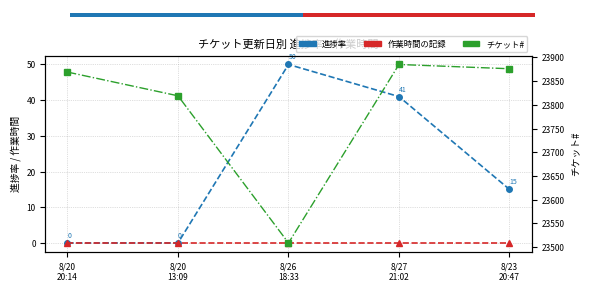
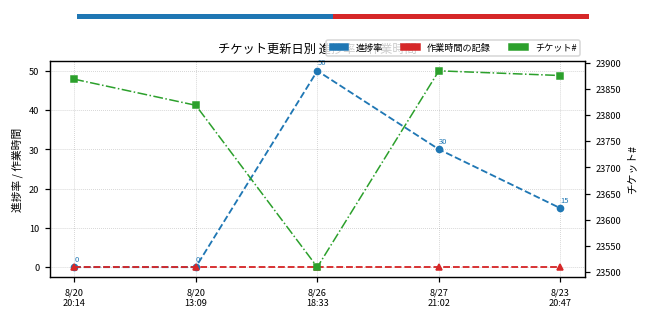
  {
    "チケット更新日別 進捗率・作業時間": {
      "進捗率": {
        "8/26 18:33": 50,
-       "8/27 21:02": 41,
+       "8/27 21:02": 30,
        "8/23 20:47": 15
      }
    }
  }
